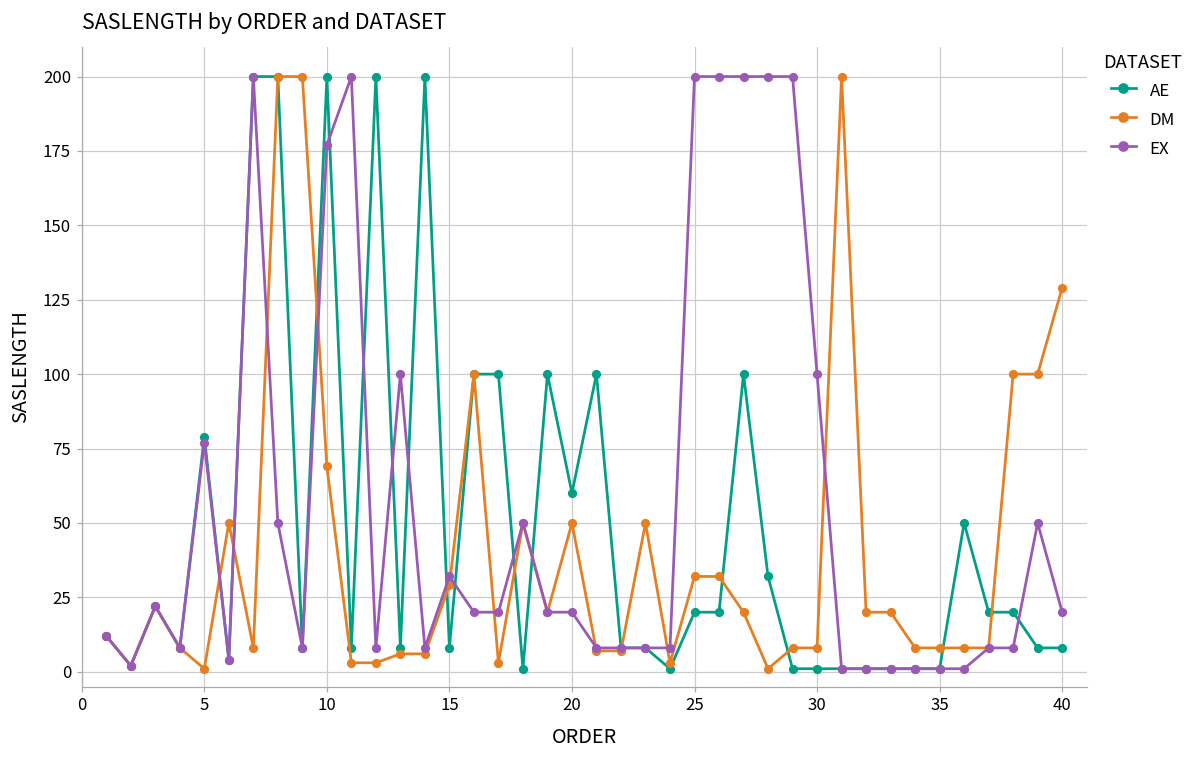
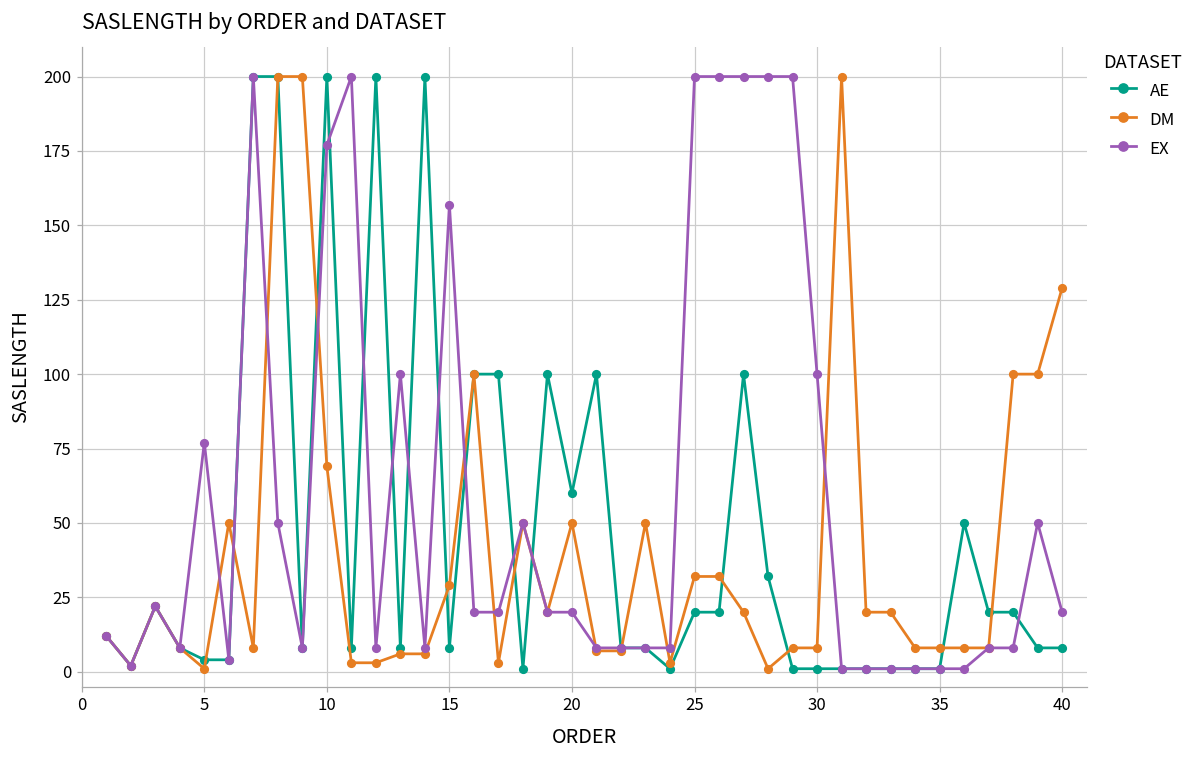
  {
    "AE": {
-     "5": 79,
+     "5": 4,
      "10": 200,
      "15": 8,
      "20": 60,
      "25": 20,
      "30": 1,
      "40": 8
    },
    "DM": {
      "5": 1,
      "10": 69,
      "15": 29,
      "20": 50,
      "25": 32,
      "30": 8,
      "35": 8,
      "40": 129
    },
    "EX": {
      "5": 77,
      "10": 177,
-     "15": 32,
+     "15": 157,
      "20": 20,
      "25": 200,
      "30": 100,
      "40": 20
    }
  }
